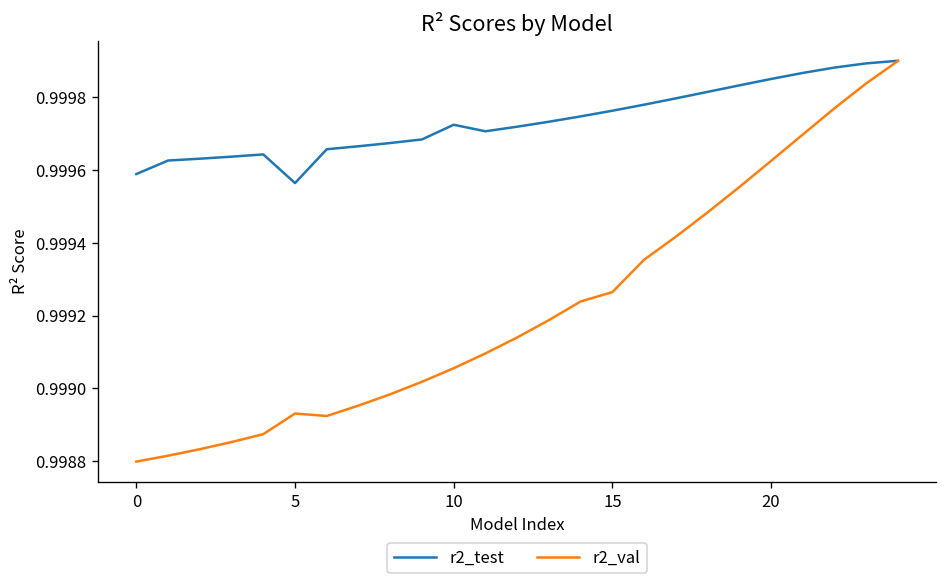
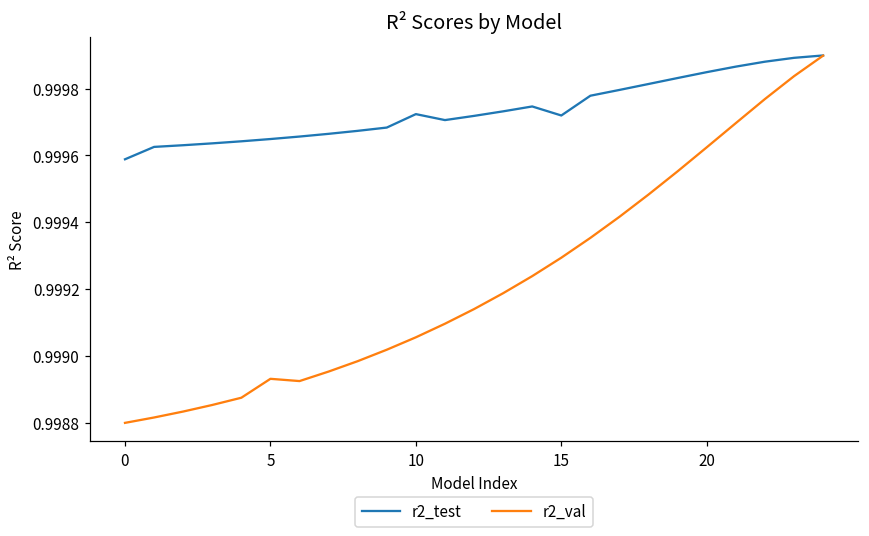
  {
    "r2_test": {
      "0": 0.99959,
-     "5": 0.99956,
+     "5": 0.99965,
      "10": 0.99972,
-     "15": 0.99976,
+     "15": 0.99972,
      "20": 0.99985
    },
    "r2_val": {
      "0": 0.99880,
      "5": 0.99893,
      "10": 0.99906,
-     "15": 0.99926,
+     "15": 0.99929,
      "20": 0.99962
    }
  }
